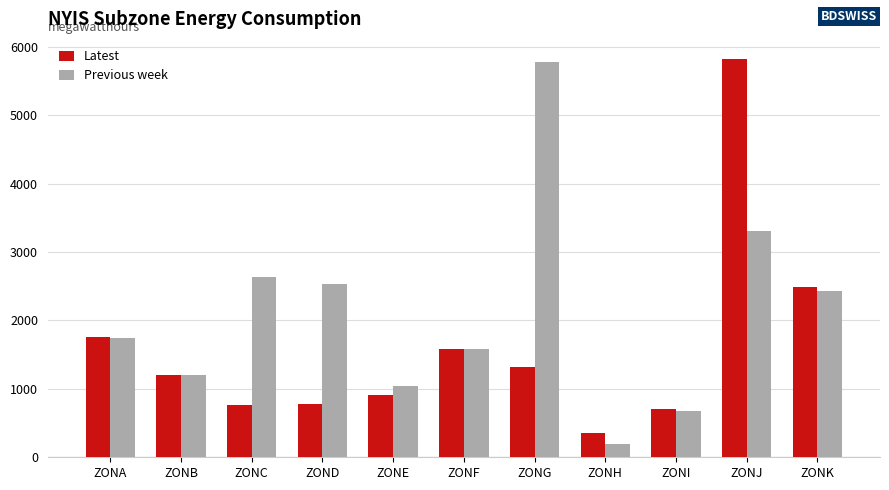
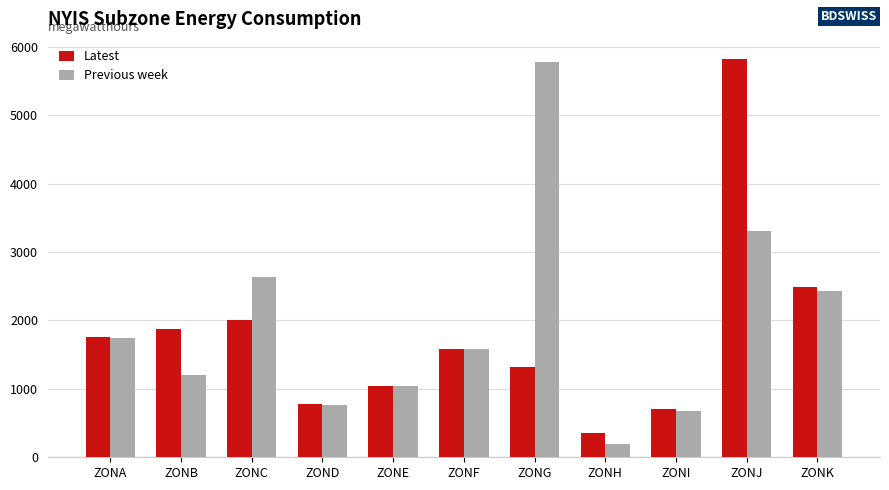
  {
    "Latest": {
      "ZONA": 1800,
-     "ZONB": 1200,
-     "ZONC": 800,
+     "ZONB": 1900,
+     "ZONC": 2000,
      "ZOND": 800,
-     "ZONE": 900,
+     "ZONE": 1000,
      "ZONF": 1600,
      "ZONG": 1300,
      "ZONH": 400,
      "ZONI": 700,
      "ZONJ": 5800,
      "ZONK": 2500
    },
    "Previous week": {
      "ZONA": 1700,
      "ZONB": 1200,
      "ZONC": 2600,
-     "ZOND": 2500,
+     "ZOND": 800,
      "ZONE": 1000,
      "ZONF": 1600,
      "ZONG": 5800,
      "ZONH": 200,
      "ZONI": 700,
      "ZONJ": 3300,
      "ZONK": 2400
    }
  }
